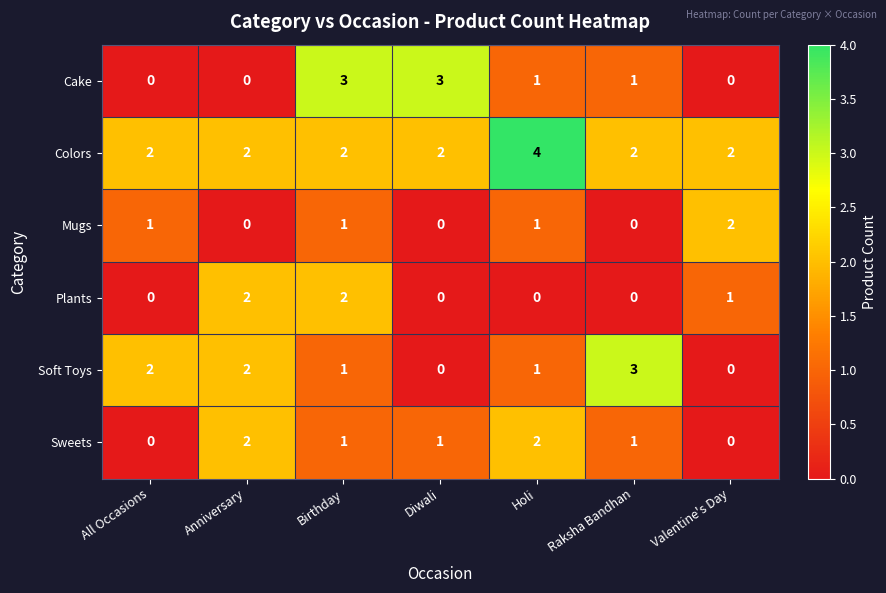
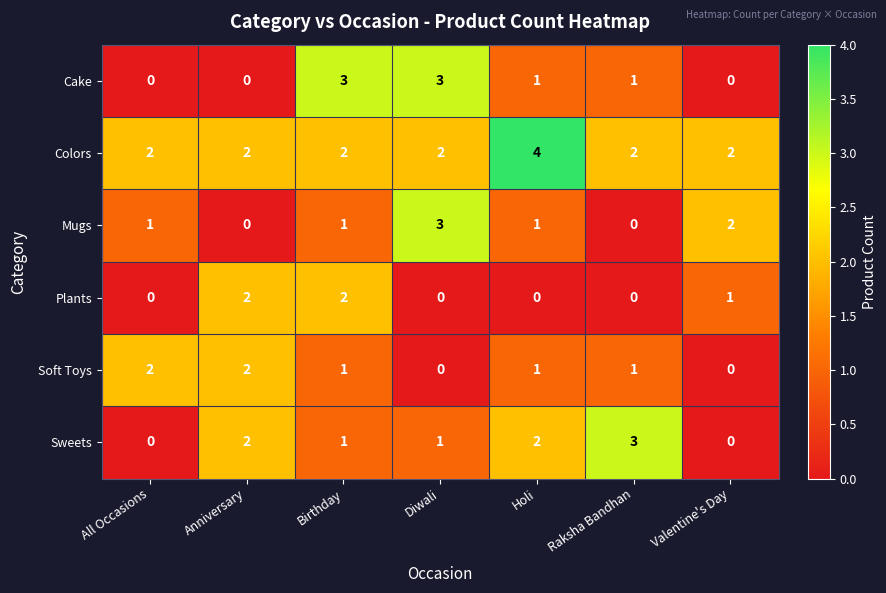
  {
    "Cake": {
      "All Occasions": 0,
      "Anniversary": 0,
      "Birthday": 3,
      "Diwali": 3,
      "Holi": 1,
      "Raksha Bandhan": 1,
      "Valentine's Day": 0
    },
    "Colors": {
      "All Occasions": 2,
      "Anniversary": 2,
      "Birthday": 2,
      "Diwali": 2,
      "Holi": 4,
      "Raksha Bandhan": 2,
      "Valentine's Day": 2
    },
    "Mugs": {
      "All Occasions": 1,
      "Anniversary": 0,
      "Birthday": 1,
-     "Diwali": 0,
+     "Diwali": 3,
      "Holi": 1,
      "Raksha Bandhan": 0,
      "Valentine's Day": 2
    },
    "Plants": {
      "All Occasions": 0,
      "Anniversary": 2,
      "Birthday": 2,
      "Diwali": 0,
      "Holi": 0,
      "Raksha Bandhan": 0,
      "Valentine's Day": 1
    },
    "Soft Toys": {
      "All Occasions": 2,
      "Anniversary": 2,
      "Birthday": 1,
      "Diwali": 0,
      "Holi": 1,
-     "Raksha Bandhan": 3,
+     "Raksha Bandhan": 1,
      "Valentine's Day": 0
    },
    "Sweets": {
      "All Occasions": 0,
      "Anniversary": 2,
      "Birthday": 1,
      "Diwali": 1,
      "Holi": 2,
-     "Raksha Bandhan": 1,
+     "Raksha Bandhan": 3,
      "Valentine's Day": 0
    }
  }
